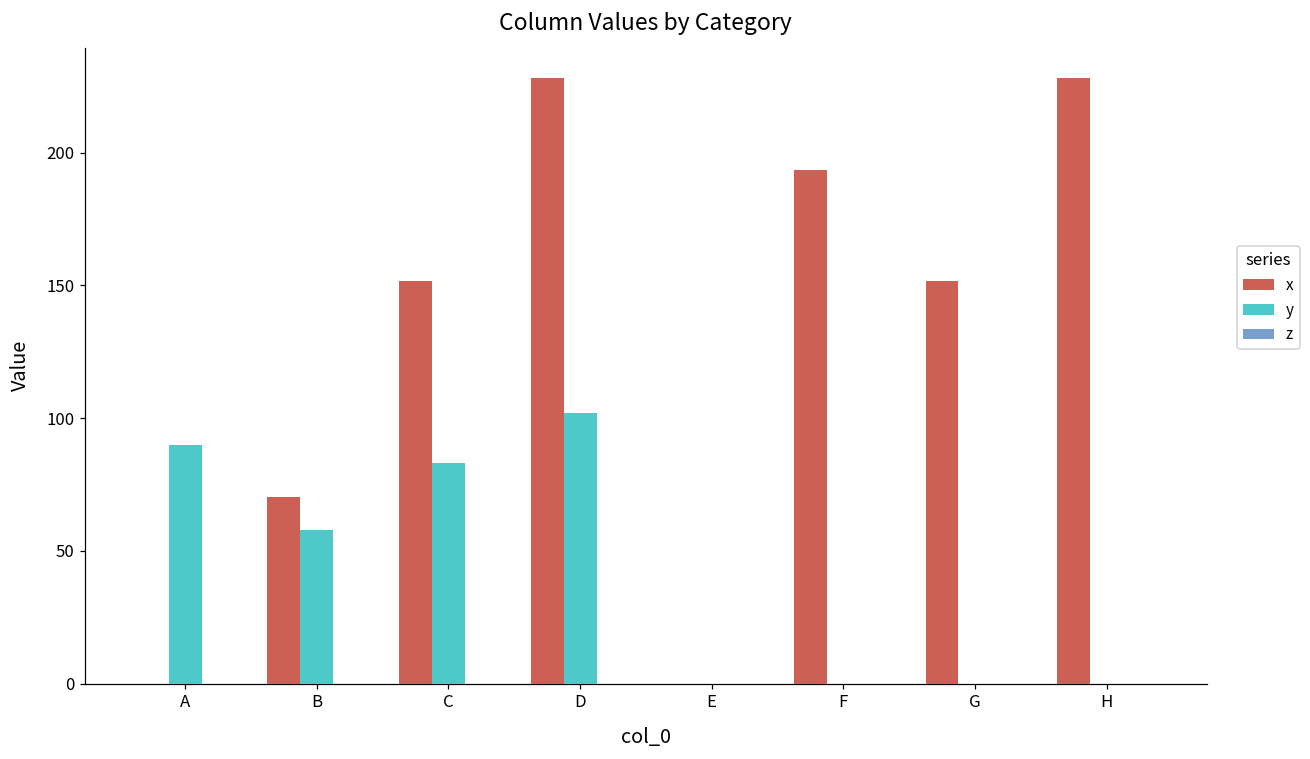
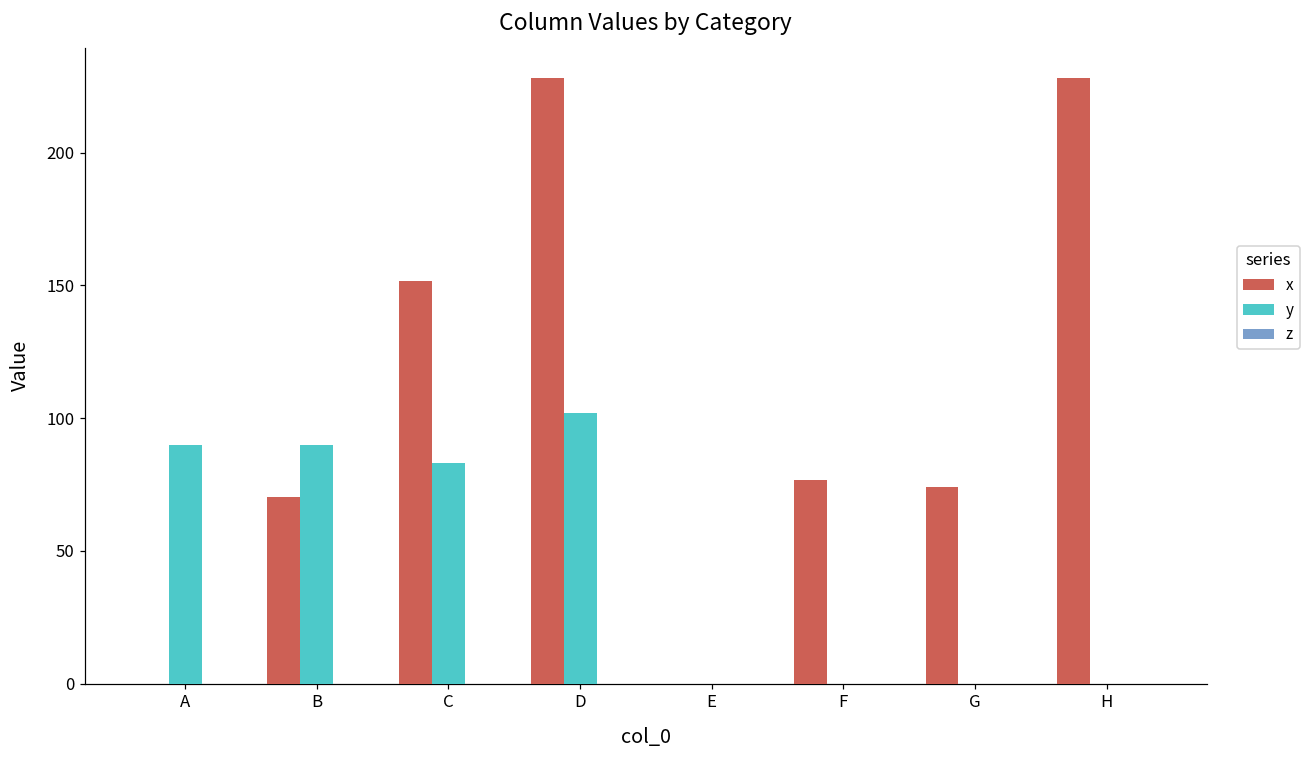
  {
    "x": {
      "A": 0,
      "B": 70,
      "C": 152,
      "D": 228,
      "E": 0,
-     "F": 194,
-     "G": 152,
+     "F": 77,
+     "G": 74,
      "H": 228
    },
    "y": {
      "A": 90,
-     "B": 58,
+     "B": 90,
      "C": 83,
      "D": 102,
      "E": 0,
      "F": 0,
      "G": 0,
      "H": 0
    },
    "z": {
      "A": 0,
      "B": 0,
      "C": 0,
      "D": 0,
      "E": 0,
      "F": 0,
      "G": 0,
      "H": 0
    }
  }
